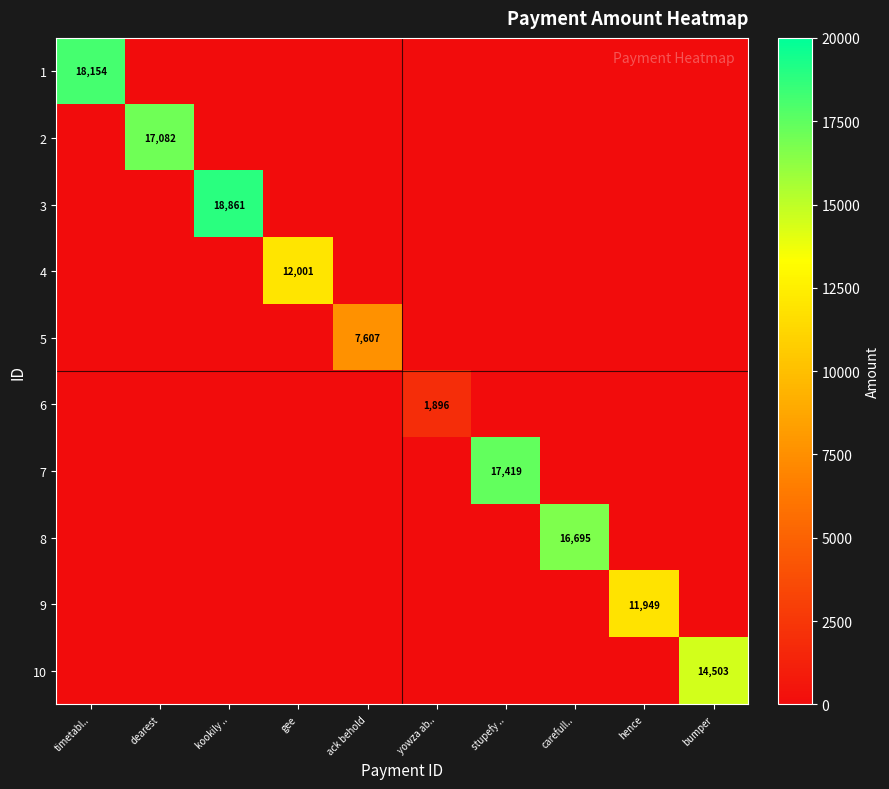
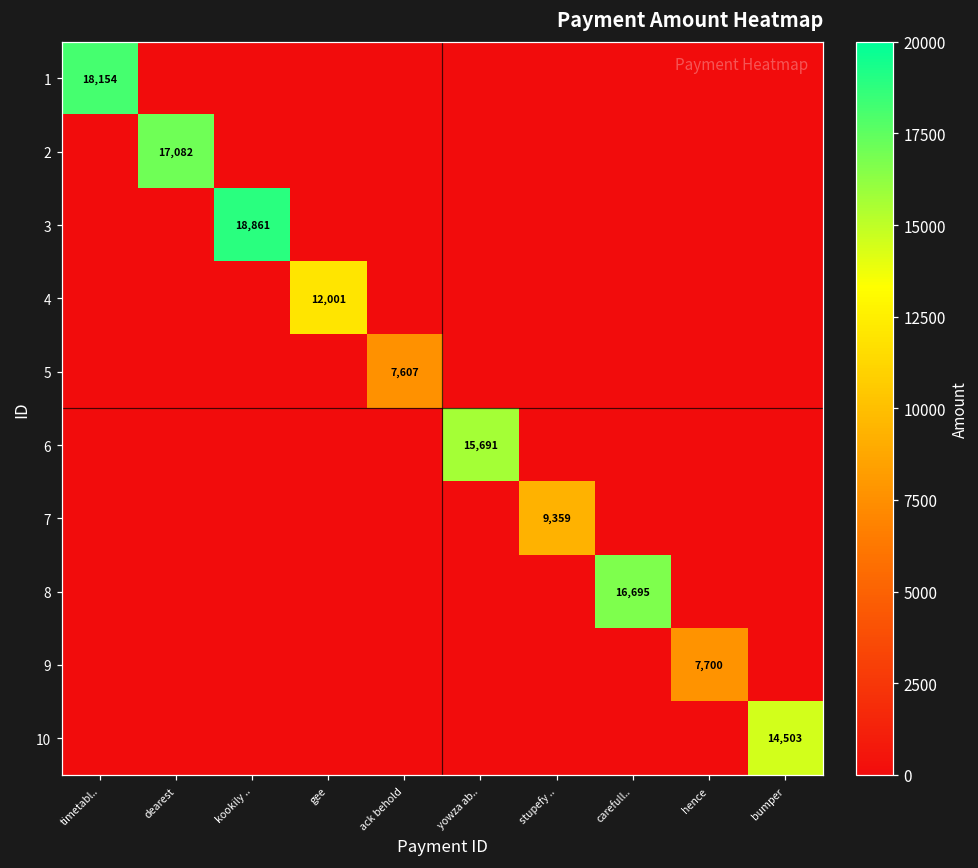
  {
    "1": {
      "timetabl..": "18,154"
    },
    "2": {
      "dearest": "17,082"
    },
    "3": {
      "kookily ..": "18,861"
    },
    "4": {
      "gee": "12,001"
    },
    "5": {
      "ack behold": "7,607"
    },
    "6": {
-     "yowza ab..": "1,896"
+     "yowza ab..": "15,691"
    },
    "7": {
-     "stupefy ..": "17,419"
+     "stupefy ..": "9,359"
    },
    "8": {
      "carefull..": "16,695"
    },
    "9": {
-     "hence": "11,949"
+     "hence": "7,700"
    },
    "10": {
      "bumper": "14,503"
    }
  }
